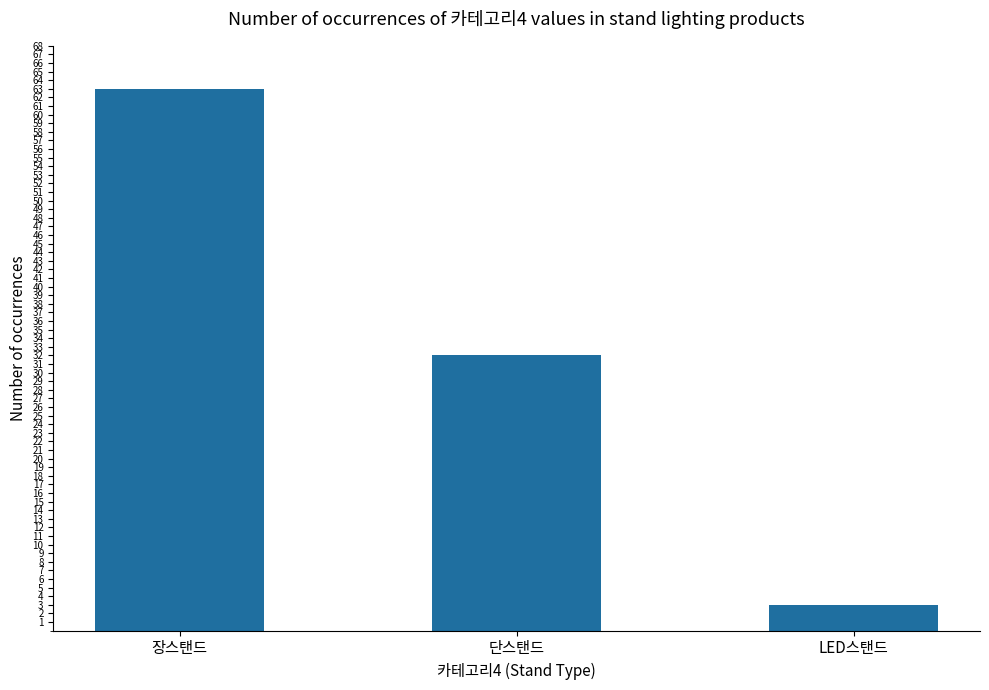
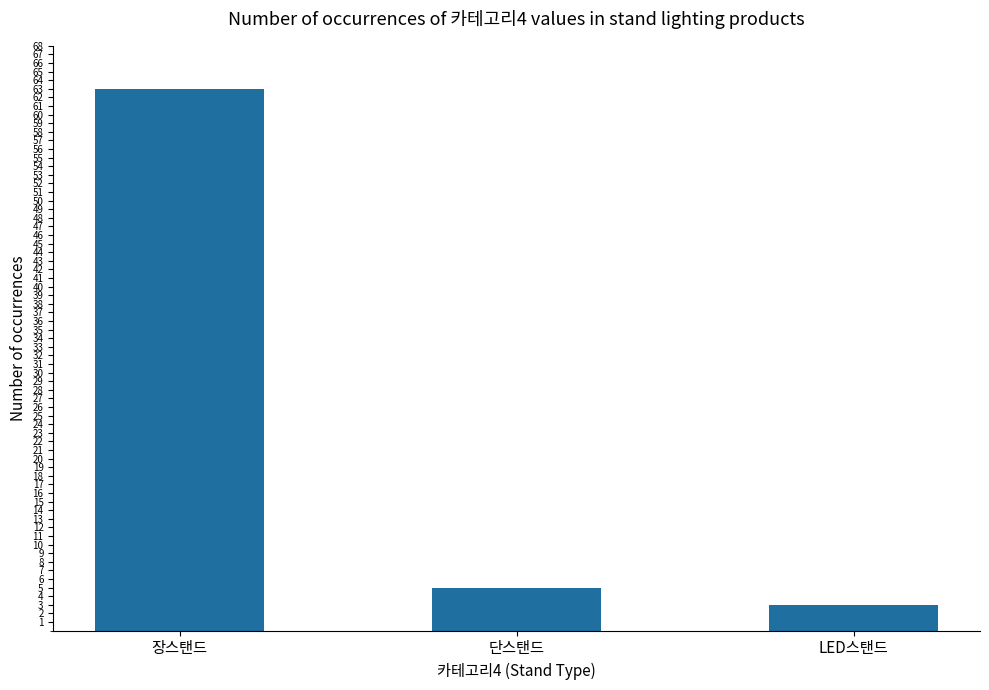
  {
    "장스탠드": 63,
-   "단스탠드": 32,
+   "단스탠드": 5,
    "LED스탠드": 3
  }
